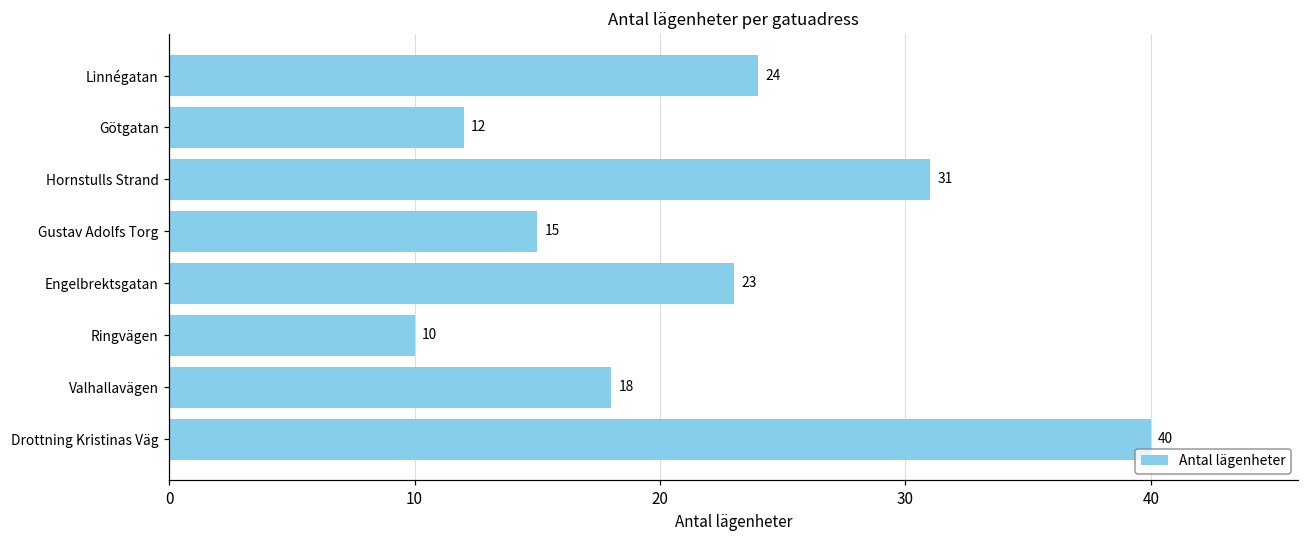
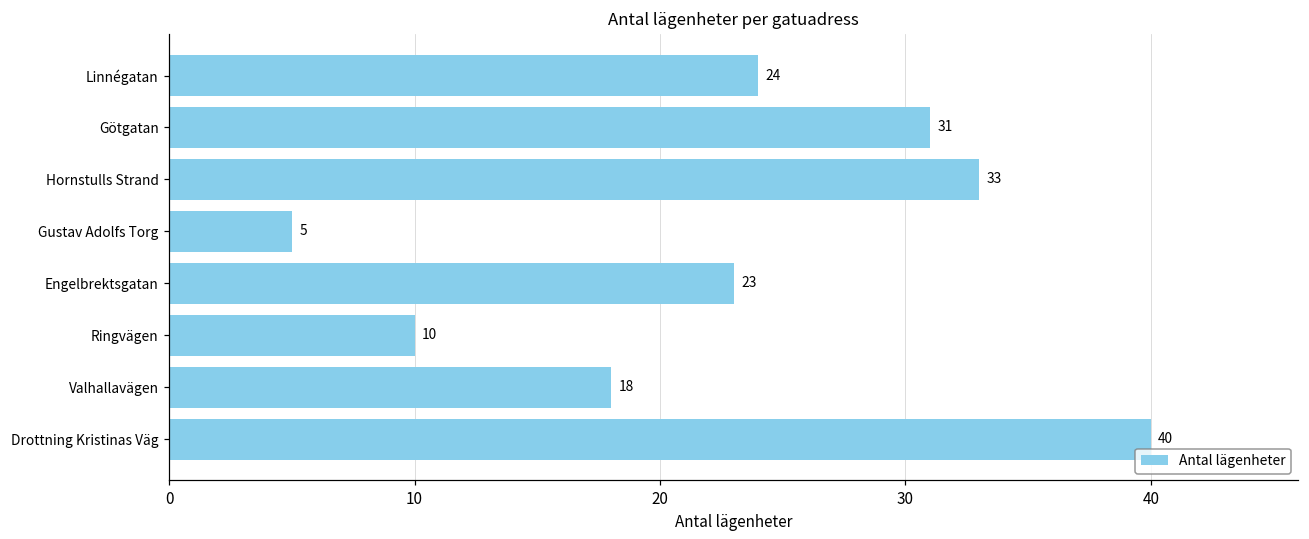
  {
    "Linnégatan": 24,
-   "Götgatan": 12,
-   "Hornstulls Strand": 31,
-   "Gustav Adolfs Torg": 15,
+   "Götgatan": 31,
+   "Hornstulls Strand": 33,
+   "Gustav Adolfs Torg": 5,
    "Engelbrektsgatan": 23,
    "Ringvägen": 10,
    "Valhallavägen": 18,
    "Drottning Kristinas Väg": 40
  }
